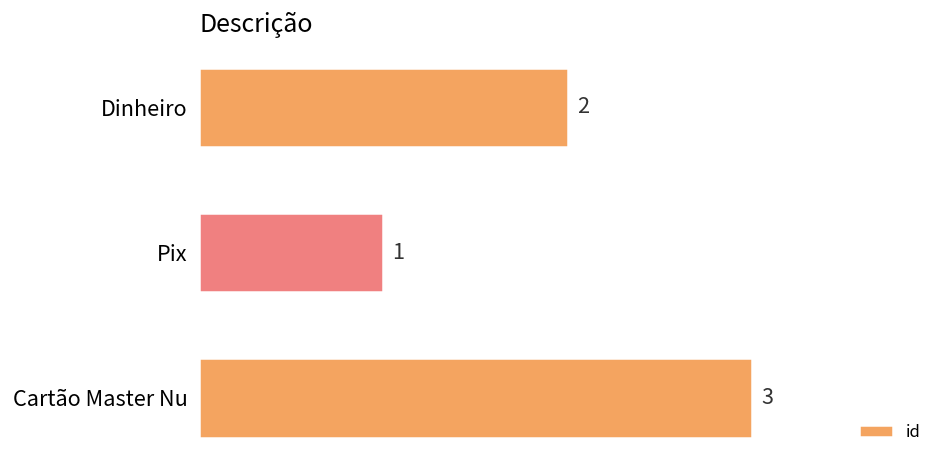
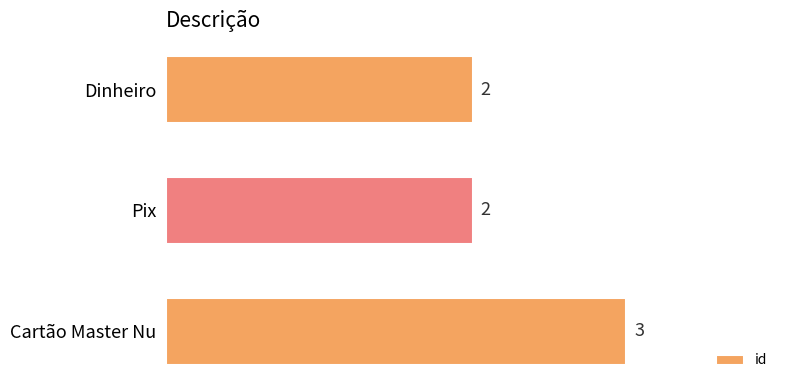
  {
    "Dinheiro": 2,
-   "Pix": 1,
+   "Pix": 2,
    "Cartão Master Nu": 3
  }
